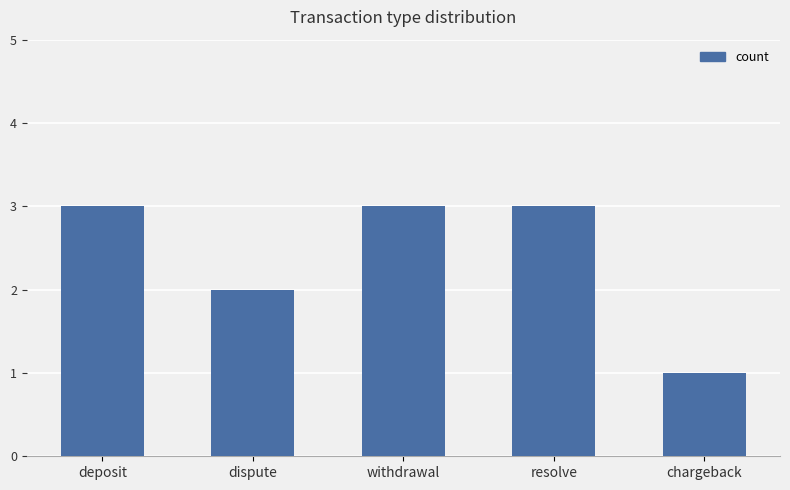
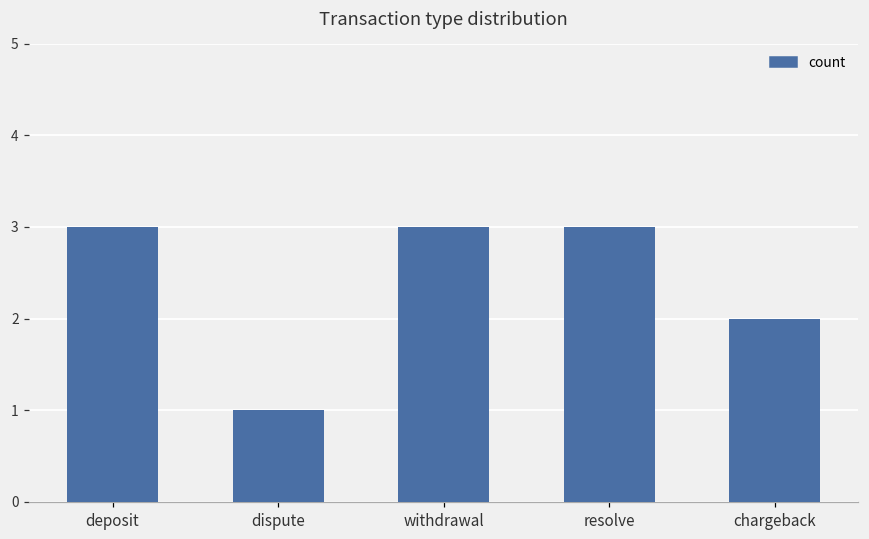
  {
    "deposit": 3,
-   "dispute": 2,
+   "dispute": 1,
    "withdrawal": 3,
    "resolve": 3,
-   "chargeback": 1
+   "chargeback": 2
  }
